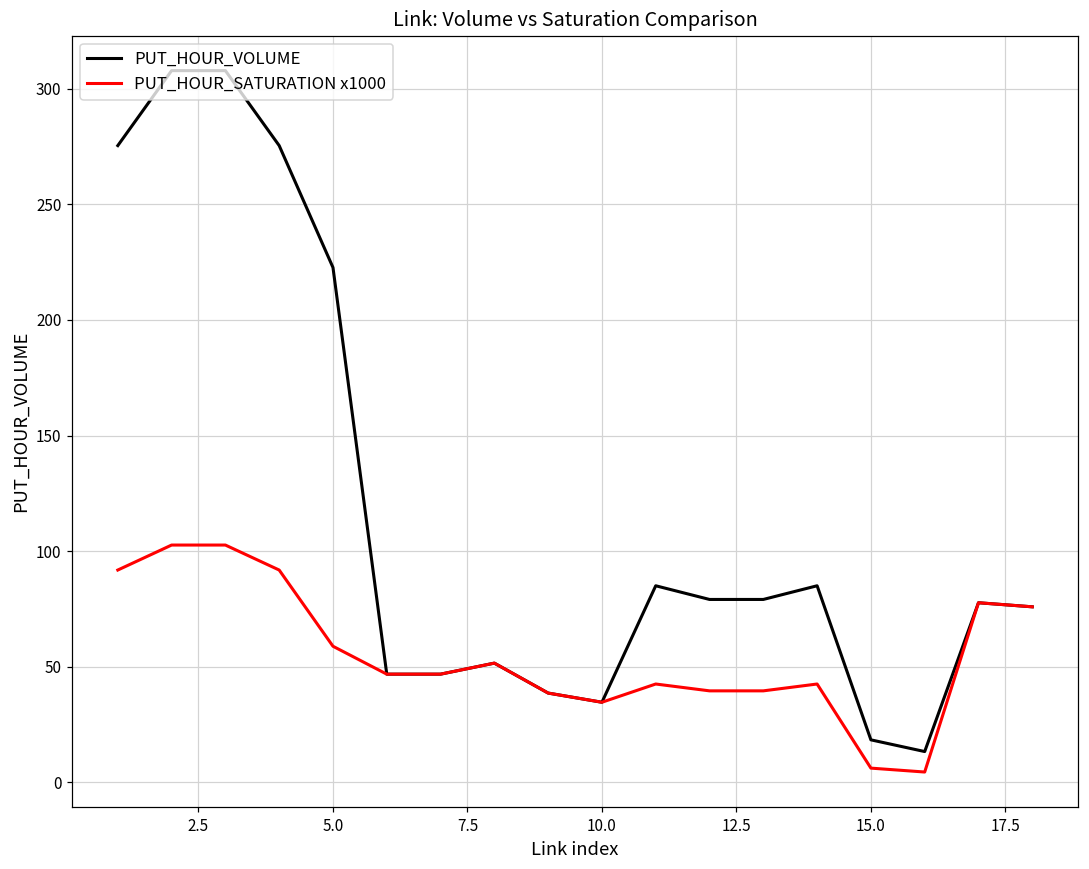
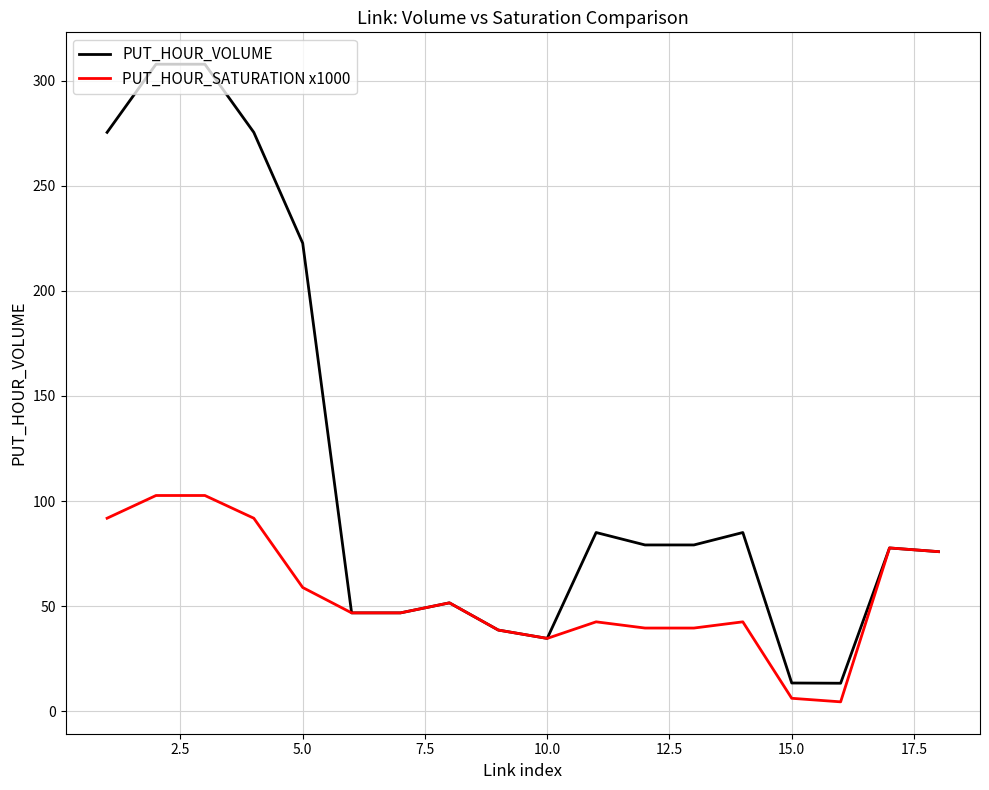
  {
    "PUT_HOUR_VOLUME": {
      "5.0": 223,
-     "15.0": 18
+     "15.0": 13
    },
    "PUT_HOUR_SATURATION x1000": {
      "5.0": 59,
      "15.0": 6
    }
  }
